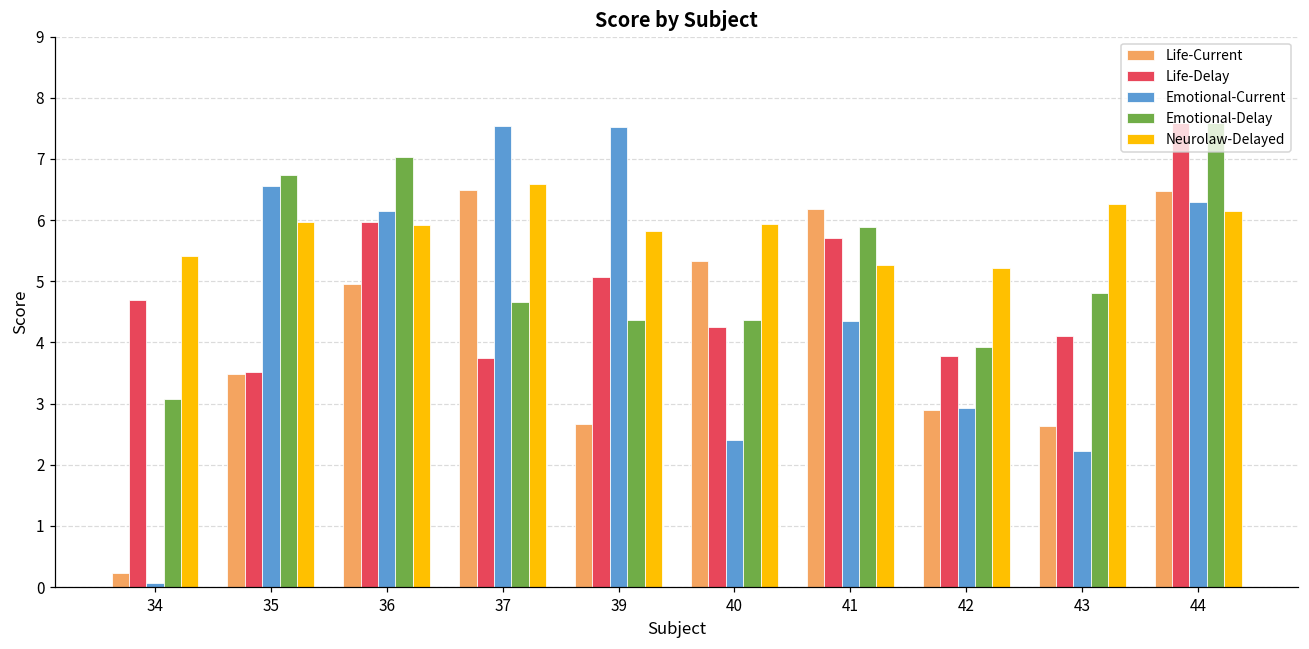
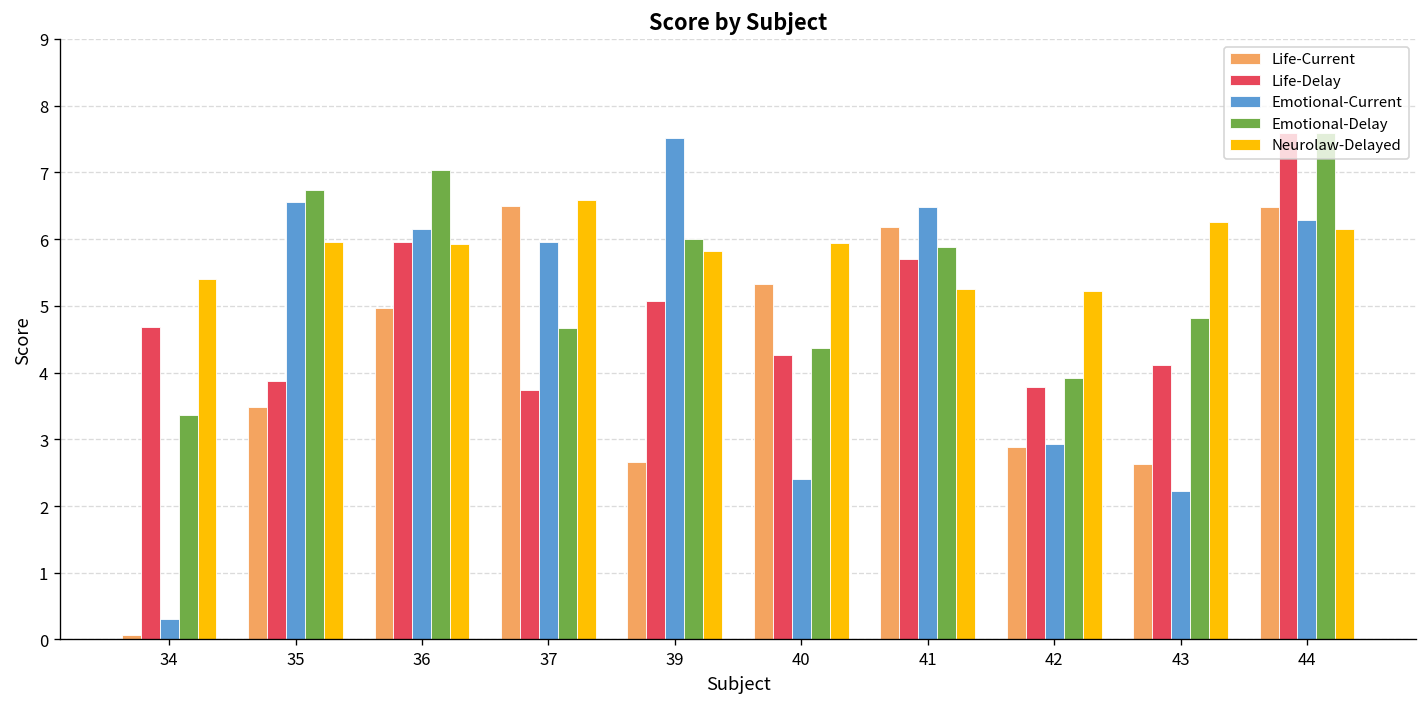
  {
    "Life-Current": {
-     "34": 0.2,
+     "34": 0.1,
      "35": 3.5,
      "36": 5.0,
      "37": 6.5,
      "39": 2.7,
      "40": 5.3,
      "41": 6.2,
      "42": 2.9,
      "43": 2.6,
      "44": 6.5
    },
    "Life-Delay": {
      "34": 4.7,
-     "35": 3.5,
+     "35": 3.9,
      "36": 6.0,
      "37": 3.7,
      "39": 5.1,
      "40": 4.3,
      "41": 5.7,
      "42": 3.8,
      "43": 4.1
    },
    "Emotional-Current": {
-     "34": 0.1,
+     "34": 0.3,
      "35": 6.6,
      "36": 6.1,
-     "37": 7.5,
+     "37": 6.0,
      "39": 7.5,
      "40": 2.4,
-     "41": 4.3,
+     "41": 6.5,
      "42": 2.9,
      "43": 2.2,
      "44": 6.3
    },
    "Emotional-Delay": {
-     "34": 3.1,
+     "34": 3.4,
      "35": 6.7,
      "36": 7.0,
      "37": 4.7,
-     "39": 4.4,
+     "39": 6.0,
      "40": 4.4,
      "41": 5.9,
      "42": 3.9,
      "43": 4.8
    },
    "Neurolaw-Delayed": {
      "34": 5.4,
      "35": 6.0,
      "36": 5.9,
      "37": 6.6,
      "39": 5.8,
      "40": 5.9,
      "41": 5.3,
      "42": 5.2,
      "43": 6.3,
      "44": 6.1
    }
  }
